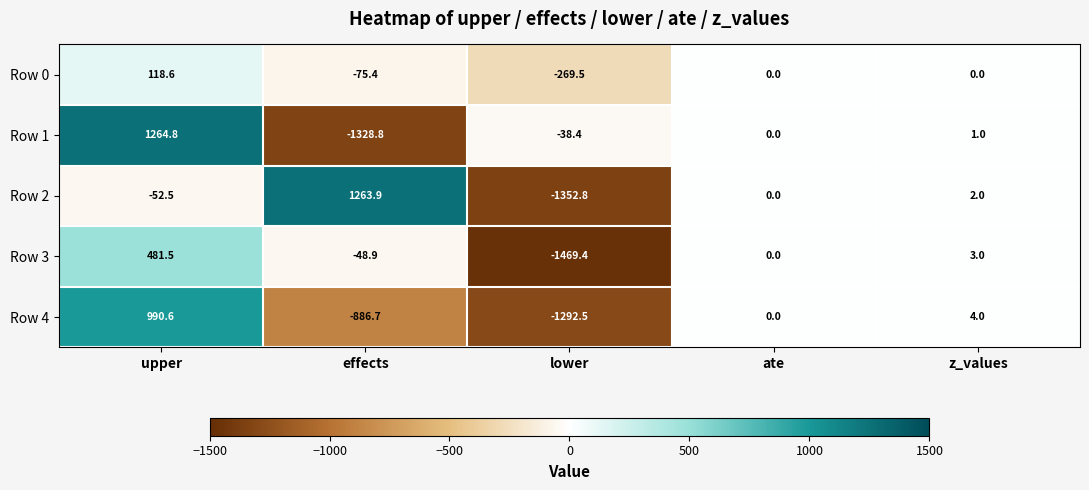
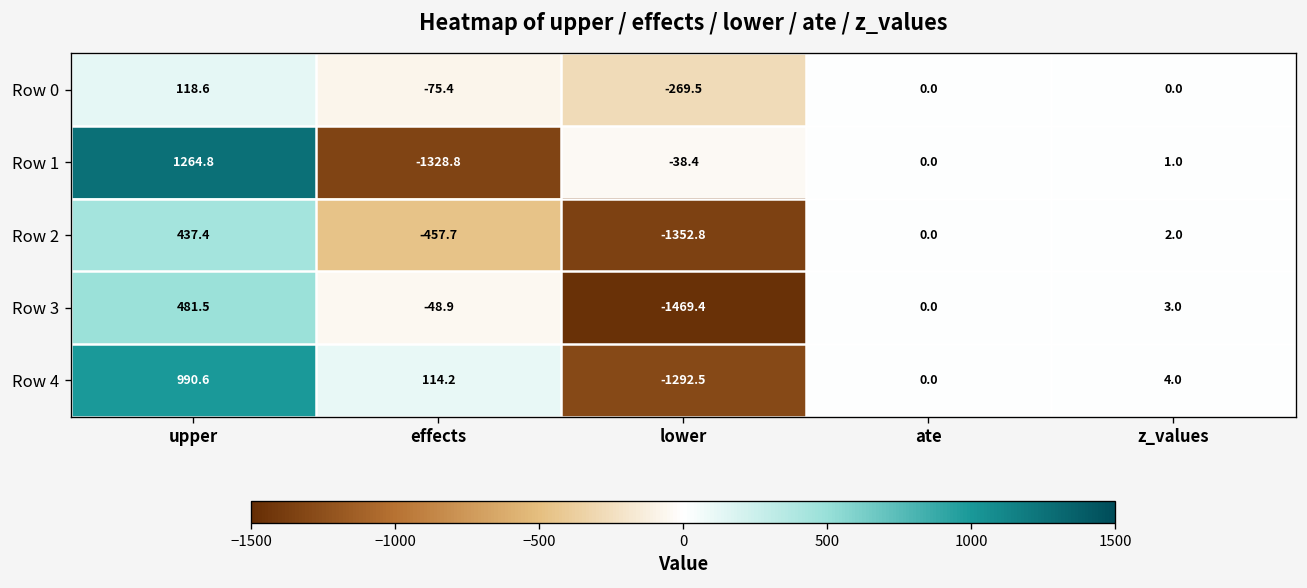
  {
    "Row 0": {
      "upper": 118.6,
      "effects": -75.4,
      "lower": -269.5,
      "ate": 0.0,
      "z_values": 0.0
    },
    "Row 1": {
      "upper": 1264.8,
      "effects": -1328.8,
      "lower": -38.4,
      "ate": 0.0,
      "z_values": 1.0
    },
    "Row 2": {
-     "upper": -52.5,
-     "effects": 1263.9,
+     "upper": 437.4,
+     "effects": -457.7,
      "lower": -1352.8,
      "ate": 0.0,
      "z_values": 2.0
    },
    "Row 3": {
      "upper": 481.5,
      "effects": -48.9,
      "lower": -1469.4,
      "ate": 0.0,
      "z_values": 3.0
    },
    "Row 4": {
      "upper": 990.6,
-     "effects": -886.7,
+     "effects": 114.2,
      "lower": -1292.5,
      "ate": 0.0,
      "z_values": 4.0
    }
  }
